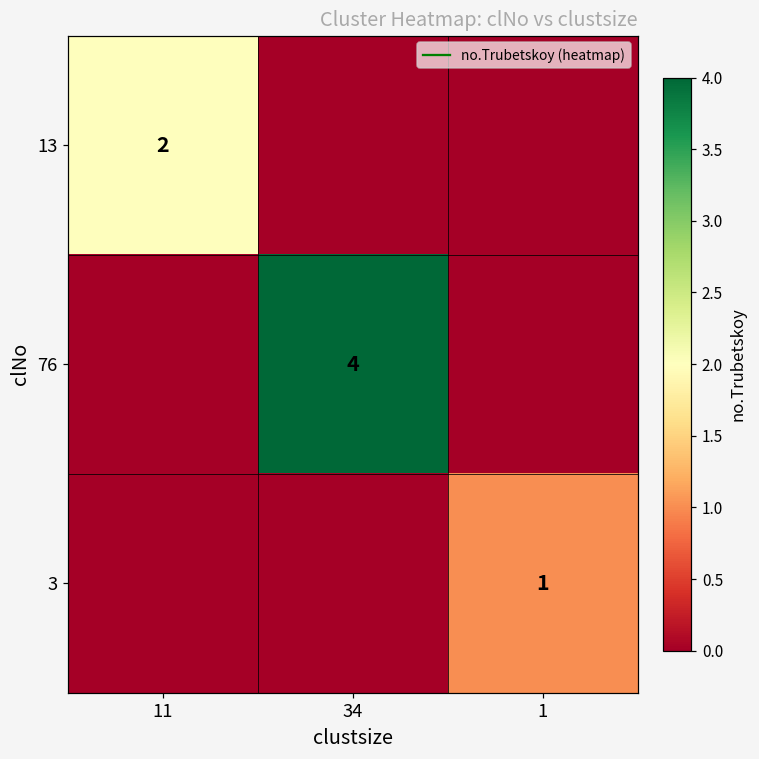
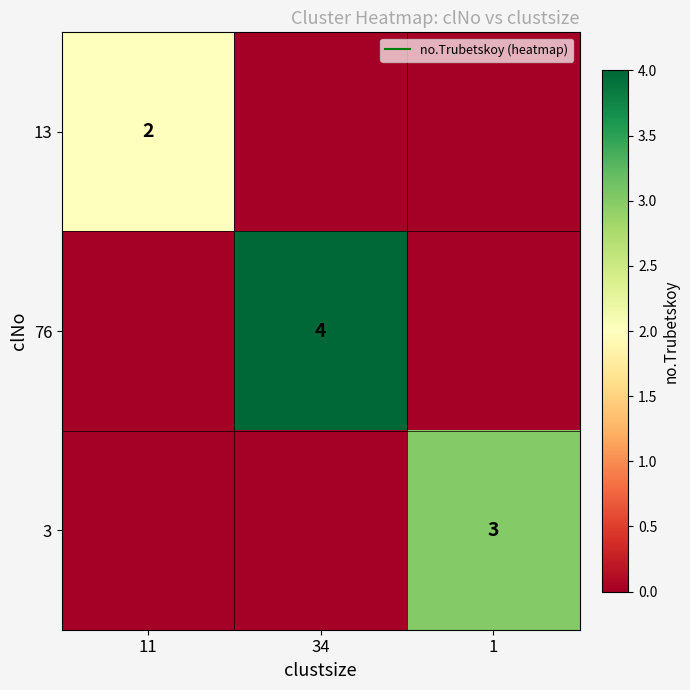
  {
    "13": {
      "11": 2
    },
    "76": {
      "34": 4
    },
    "3": {
-     "1": 1
+     "1": 3
    }
  }
